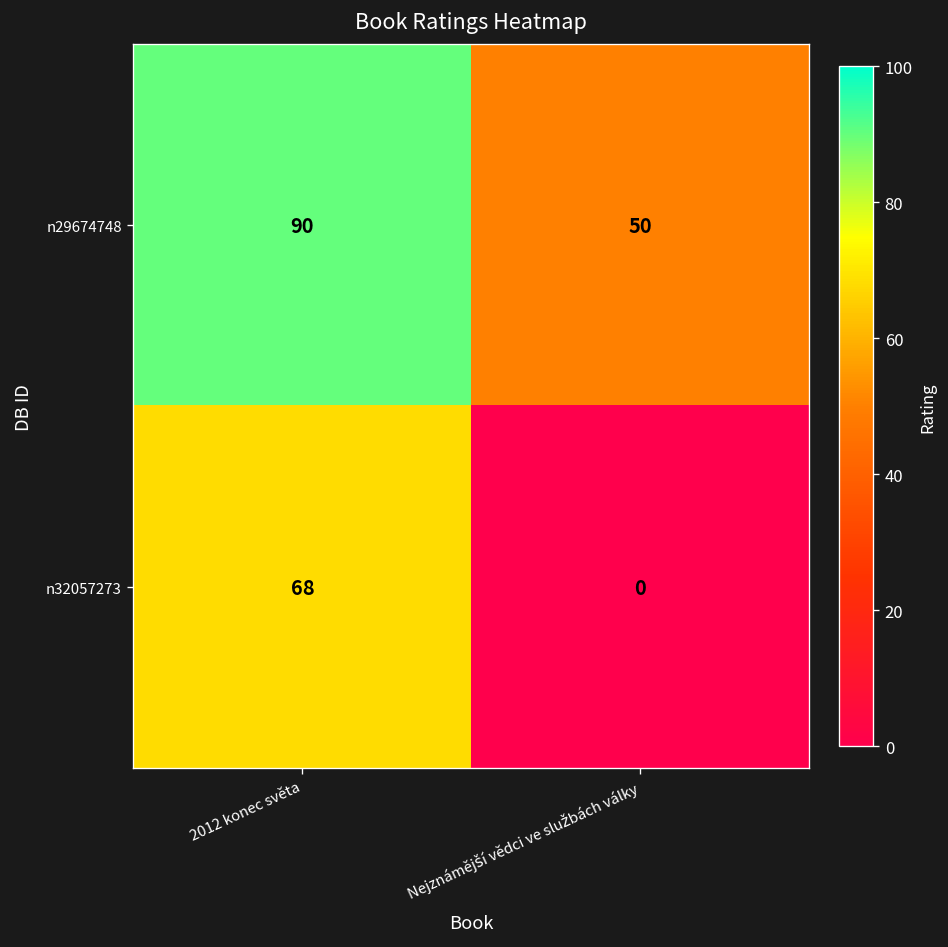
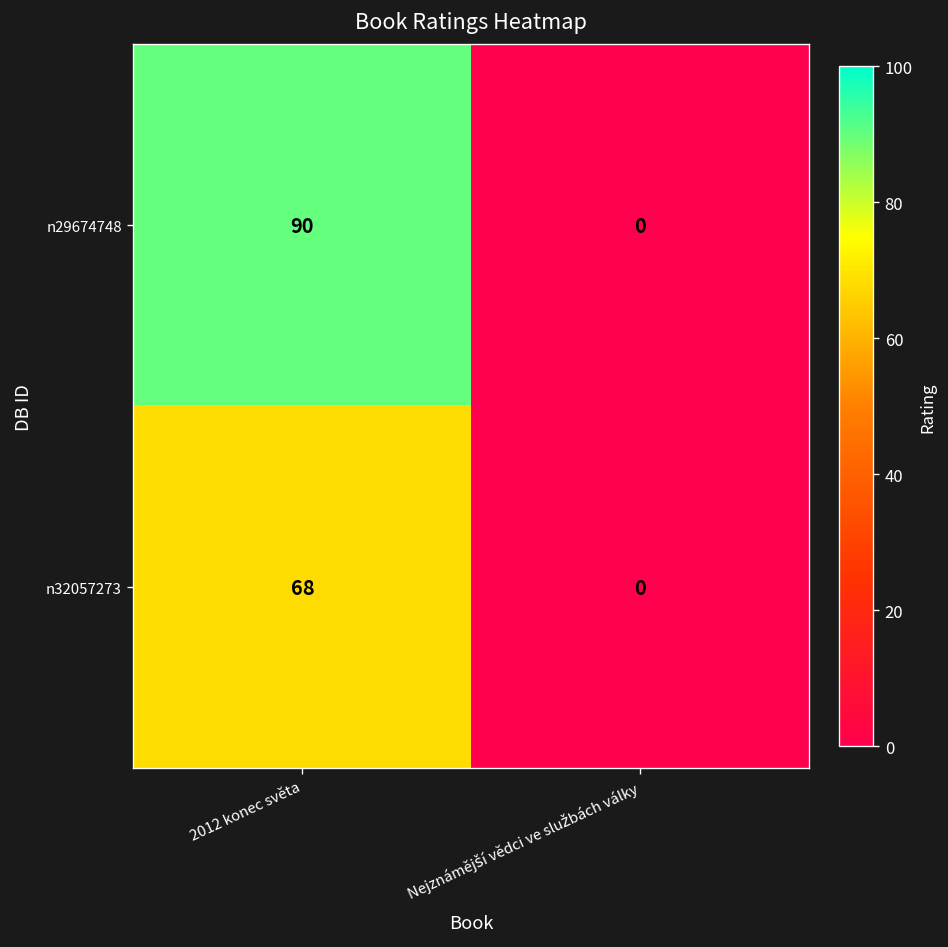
  {
    "n29674748": {
      "2012 konec světa": 90,
-     "Nejznámější vědci ve službách války": 50
+     "Nejznámější vědci ve službách války": 0
    },
    "n32057273": {
      "2012 konec světa": 68,
      "Nejznámější vědci ve službách války": 0
    }
  }
